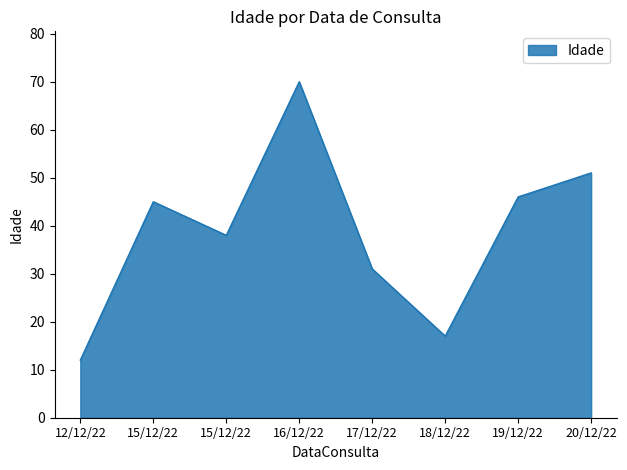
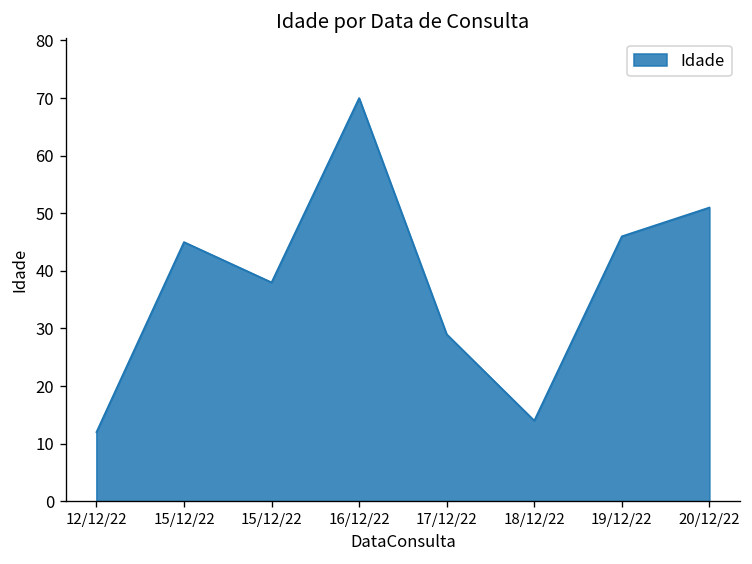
  {
    "12/12/22": 12,
    "16/12/22": 70,
-   "17/12/22": 31,
-   "18/12/22": 17,
+   "17/12/22": 29,
+   "18/12/22": 14,
    "19/12/22": 46,
    "20/12/22": 51
  }
